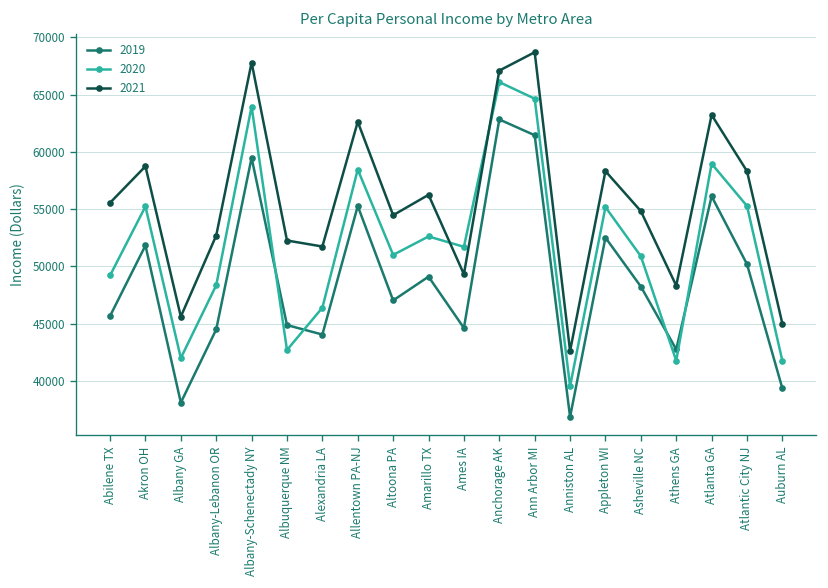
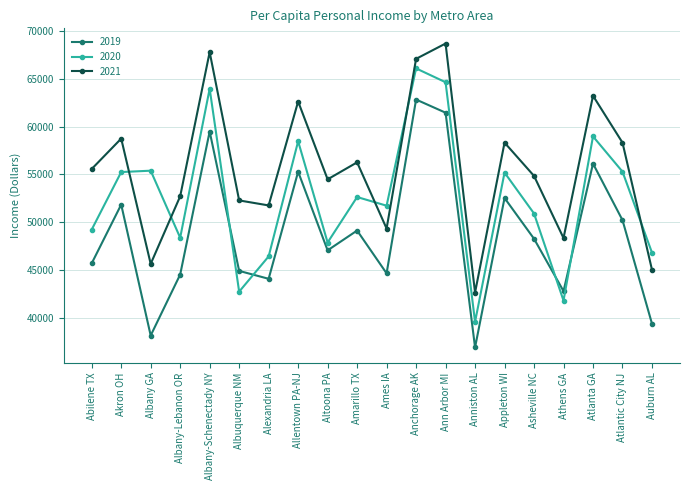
  {
    "2020": {
      "Abilene TX": 49000,
      "Akron OH": 55000,
-     "Albany GA": 42000,
+     "Albany GA": 55000,
      "Albany-Lebanon OR": 48000,
      "Albany-Schenectady NY": 64000,
      "Albuquerque NM": 43000,
      "Alexandria LA": 46000,
      "Allentown PA-NJ": 58000,
-     "Altoona PA": 51000,
+     "Altoona PA": 48000,
      "Amarillo TX": 53000,
      "Ames IA": 52000,
      "Anchorage AK": 66000,
      "Ann Arbor MI": 65000,
      "Anniston AL": 40000,
      "Appleton WI": 55000,
      "Asheville NC": 51000,
      "Athens GA": 42000,
      "Atlanta GA": 59000,
      "Atlantic City NJ": 55000,
-     "Auburn AL": 42000
+     "Auburn AL": 47000
    }
  }
